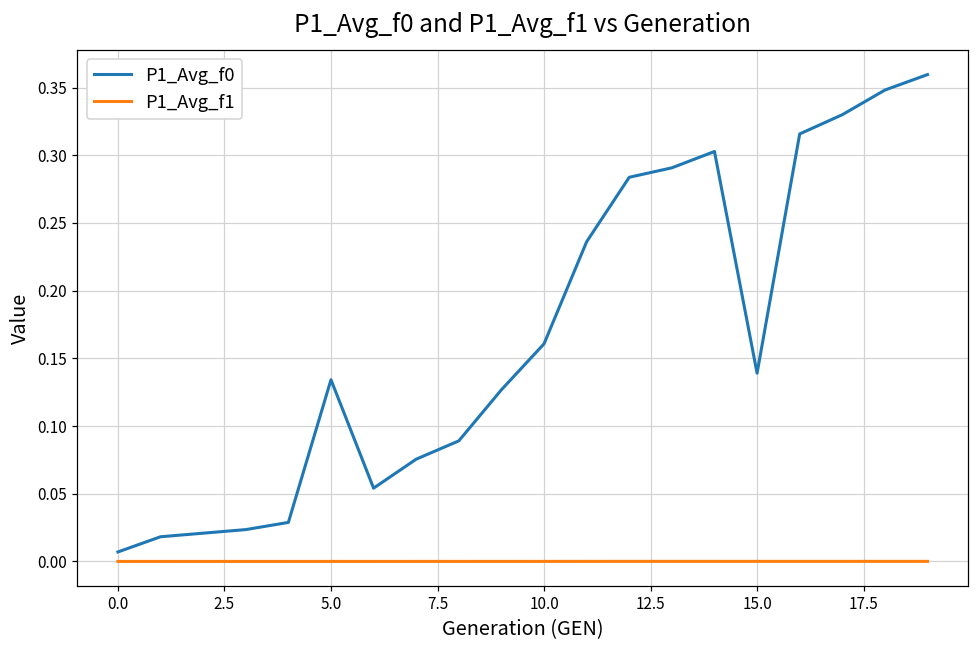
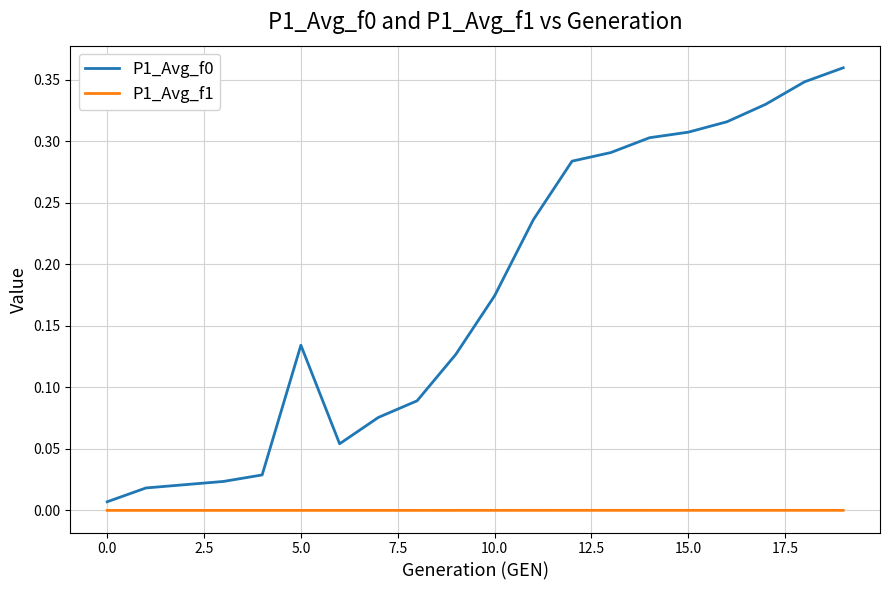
  {
    "P1_Avg_f0": {
      "0.0": 0.007,
      "5.0": 0.134,
-     "10.0": 0.161,
-     "15.0": 0.139
+     "10.0": 0.174,
+     "15.0": 0.307
    },
    "P1_Avg_f1": {
      "0.0": 0.000,
      "5.0": 0.000,
      "10.0": 0.000,
      "15.0": 0.000
    }
  }
